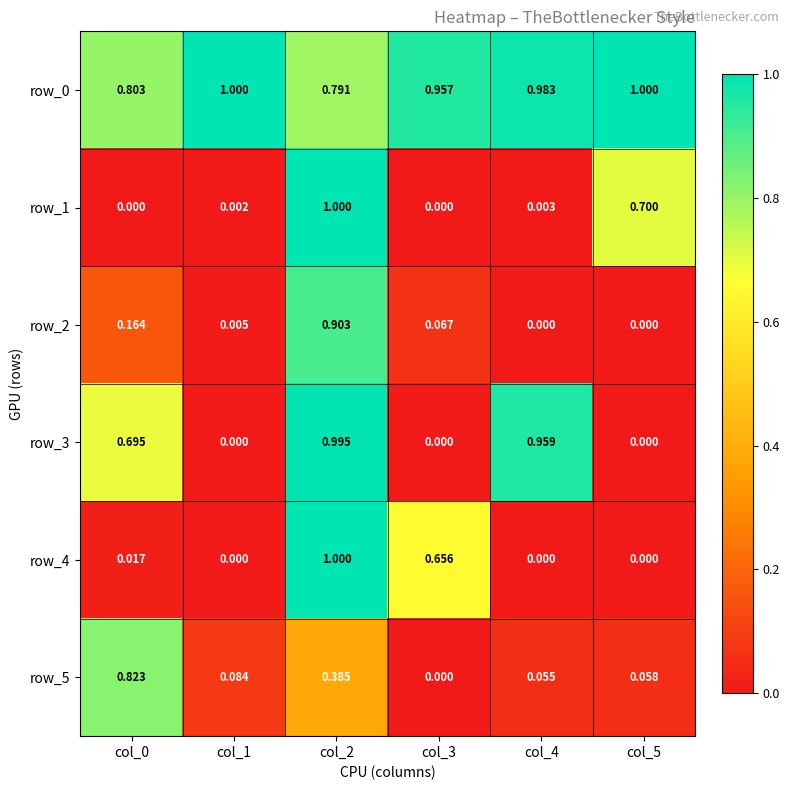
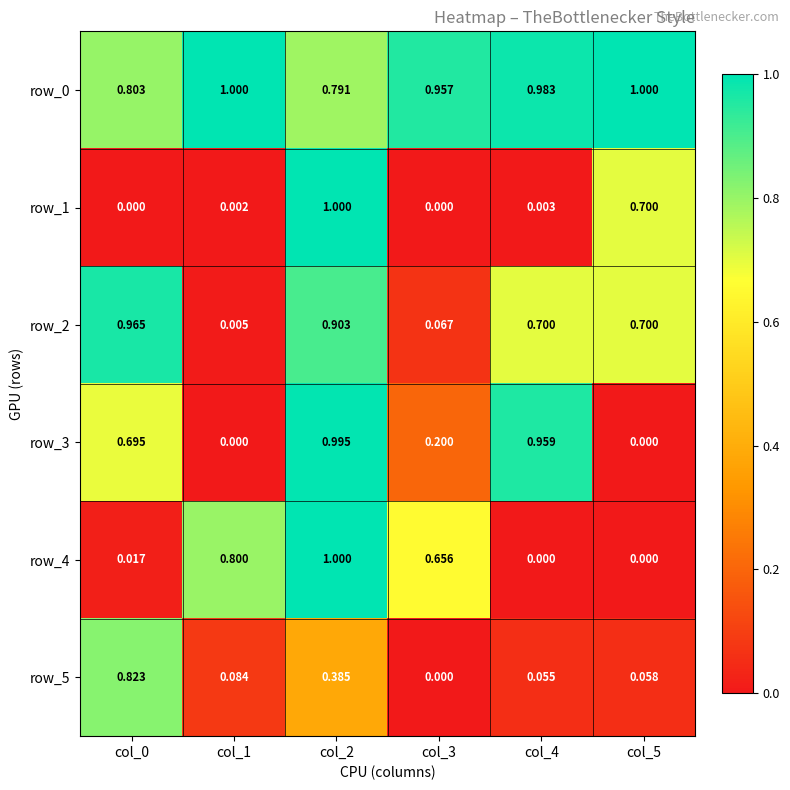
  {
    "row_0": {
      "col_0": 0.803,
      "col_1": 1.000,
      "col_2": 0.791,
      "col_3": 0.957,
      "col_4": 0.983,
      "col_5": 1.000
    },
    "row_1": {
      "col_0": 0.000,
      "col_1": 0.002,
      "col_2": 1.000,
      "col_3": 0.000,
      "col_4": 0.003,
      "col_5": 0.700
    },
    "row_2": {
-     "col_0": 0.164,
+     "col_0": 0.965,
      "col_1": 0.005,
      "col_2": 0.903,
      "col_3": 0.067,
-     "col_4": 0.000,
-     "col_5": 0.000
+     "col_4": 0.700,
+     "col_5": 0.700
    },
    "row_3": {
      "col_0": 0.695,
      "col_1": 0.000,
      "col_2": 0.995,
-     "col_3": 0.000,
+     "col_3": 0.200,
      "col_4": 0.959,
      "col_5": 0.000
    },
    "row_4": {
      "col_0": 0.017,
-     "col_1": 0.000,
+     "col_1": 0.800,
      "col_2": 1.000,
      "col_3": 0.656,
      "col_4": 0.000,
      "col_5": 0.000
    },
    "row_5": {
      "col_0": 0.823,
      "col_1": 0.084,
      "col_2": 0.385,
      "col_3": 0.000,
      "col_4": 0.055,
      "col_5": 0.058
    }
  }
